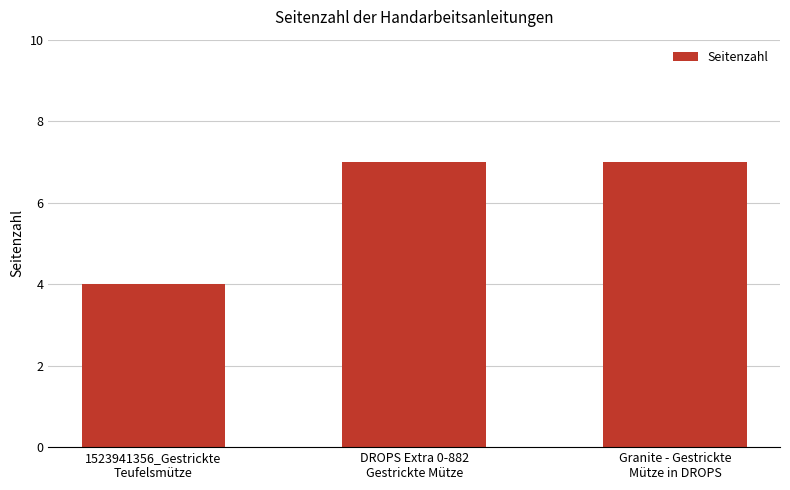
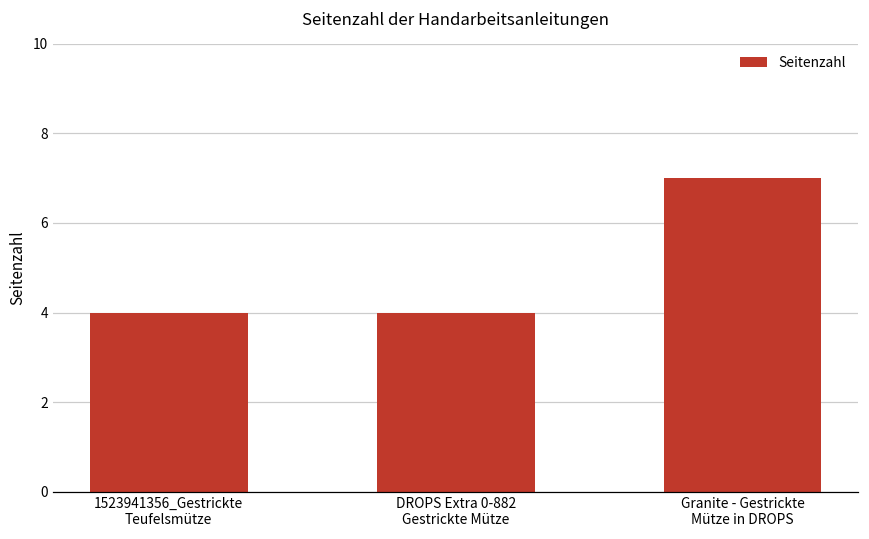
  {
    "1523941356_Gestrickte Teufelsmütze": 4,
-   "DROPS Extra 0-882 Gestrickte Mütze": 7,
+   "DROPS Extra 0-882 Gestrickte Mütze": 4,
    "Granite - Gestrickte Mütze in DROPS": 7
  }
